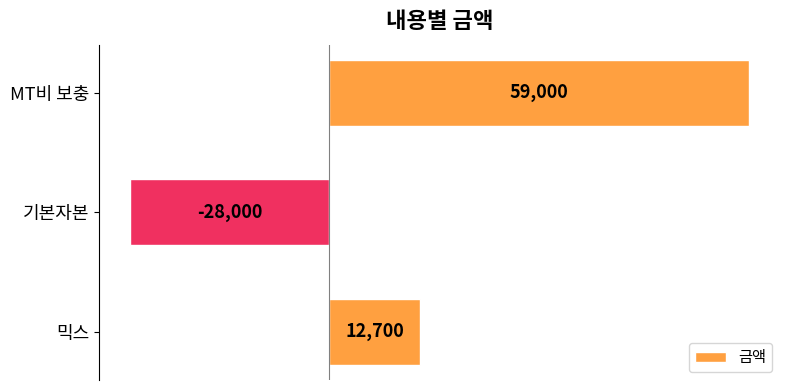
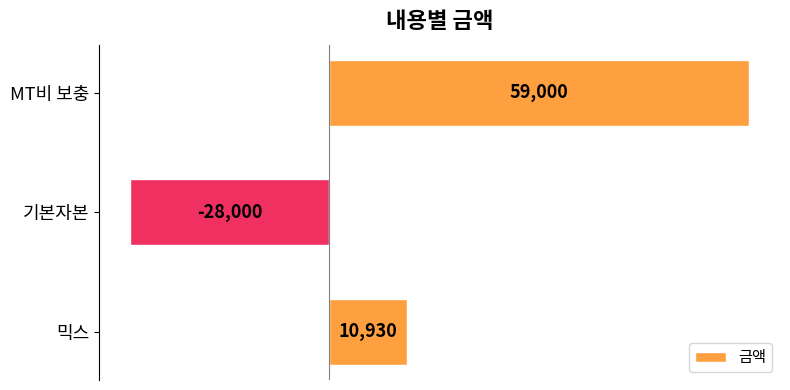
  {
    "MT비 보충": "59,000",
    "기본자본": "-28,000",
-   "믹스": "12,700"
+   "믹스": "10,930"
  }
